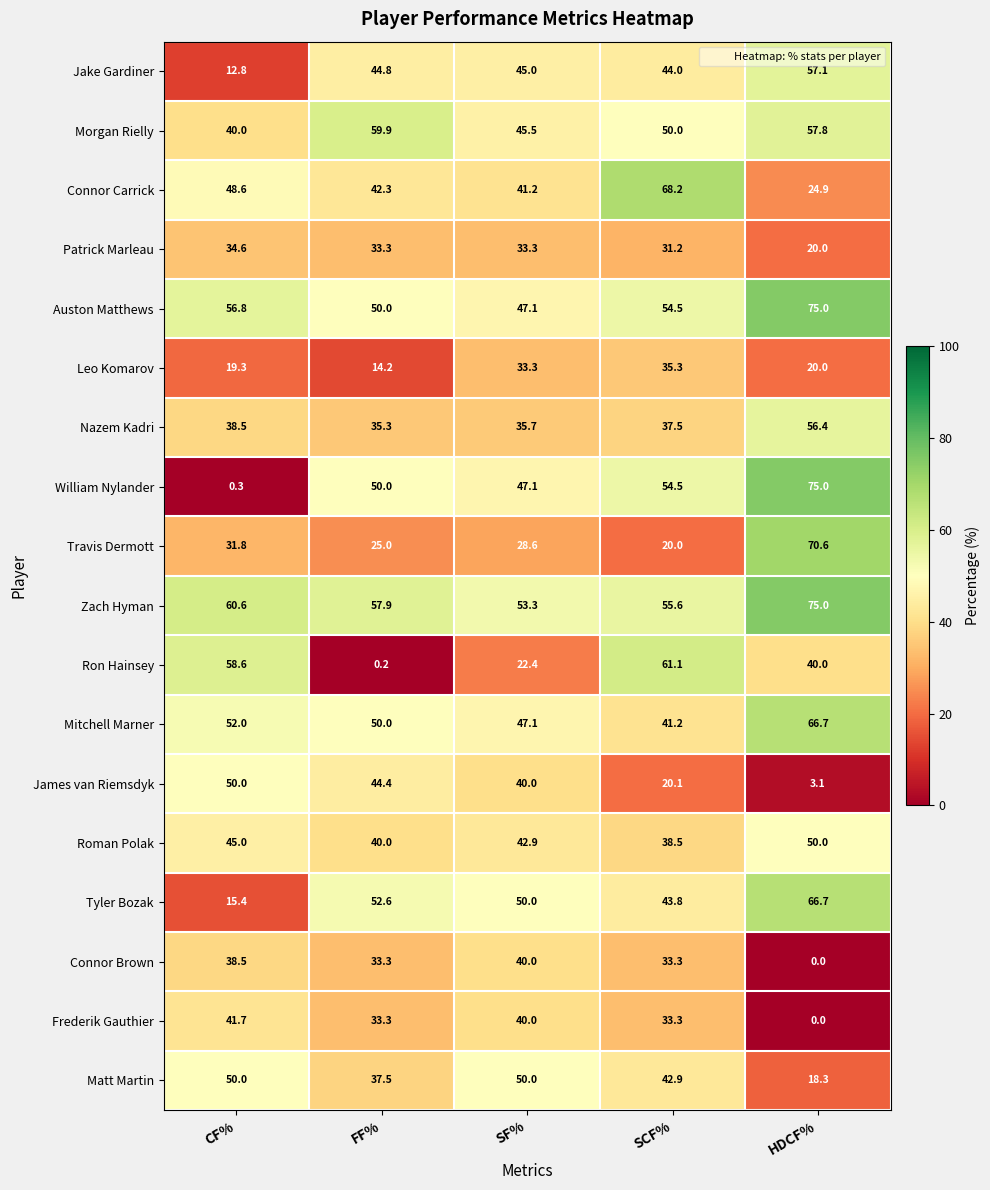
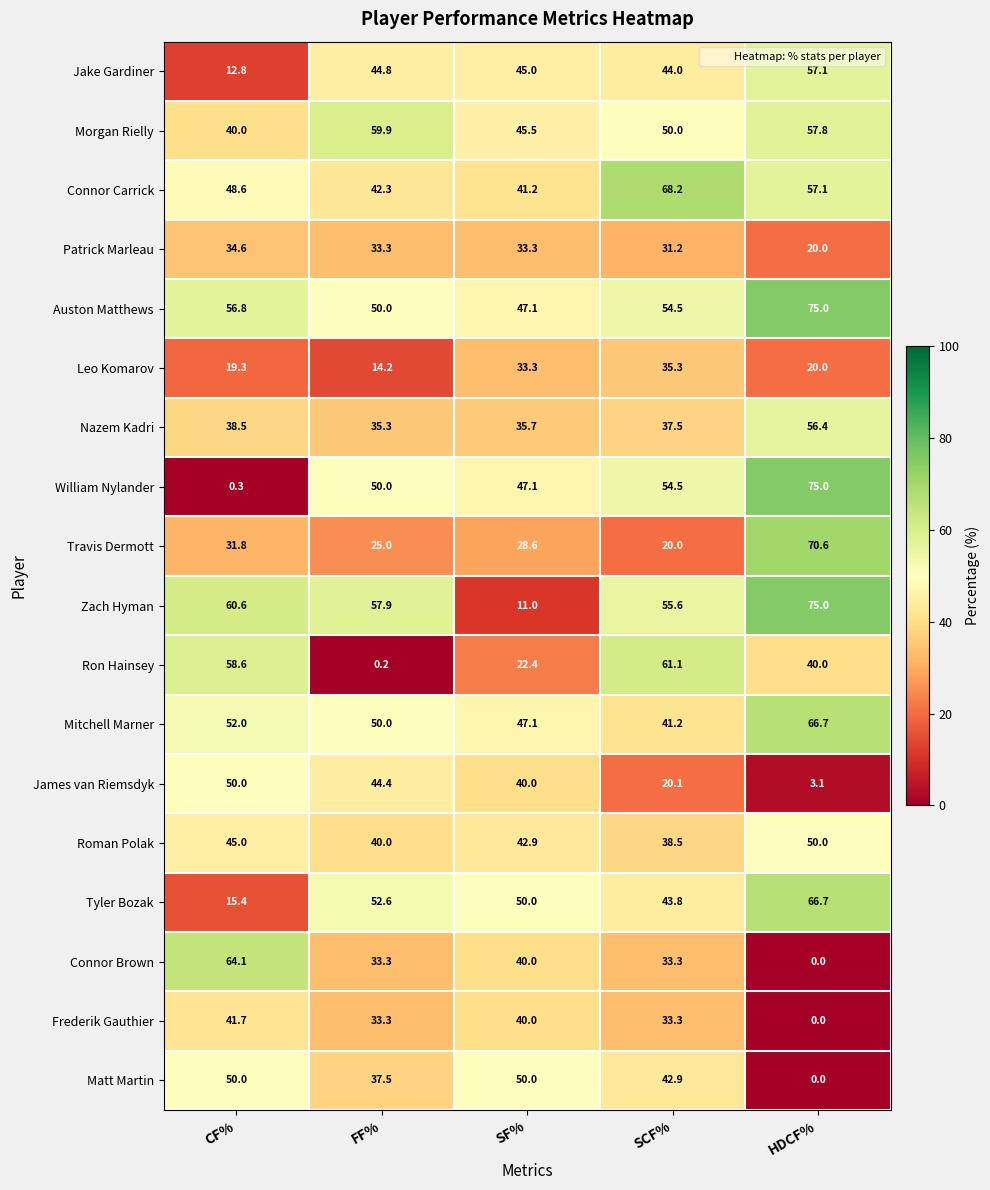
  {
    "Jake Gardiner": {
      "CF%": 12.8,
      "FF%": 44.8,
      "SF%": 45.0,
      "SCF%": 44.0,
      "HDCF%": 57.1
    },
    "Morgan Rielly": {
      "CF%": 40.0,
      "FF%": 59.9,
      "SF%": 45.5,
      "SCF%": 50.0,
      "HDCF%": 57.8
    },
    "Connor Carrick": {
      "CF%": 48.6,
      "FF%": 42.3,
      "SF%": 41.2,
      "SCF%": 68.2,
-     "HDCF%": 24.9
+     "HDCF%": 57.1
    },
    "Patrick Marleau": {
      "CF%": 34.6,
      "FF%": 33.3,
      "SF%": 33.3,
      "SCF%": 31.2,
      "HDCF%": 20.0
    },
    "Auston Matthews": {
      "CF%": 56.8,
      "FF%": 50.0,
      "SF%": 47.1,
      "SCF%": 54.5,
      "HDCF%": 75.0
    },
    "Leo Komarov": {
      "CF%": 19.3,
      "FF%": 14.2,
      "SF%": 33.3,
      "SCF%": 35.3,
      "HDCF%": 20.0
    },
    "Nazem Kadri": {
      "CF%": 38.5,
      "FF%": 35.3,
      "SF%": 35.7,
      "SCF%": 37.5,
      "HDCF%": 56.4
    },
    "William Nylander": {
      "CF%": 0.3,
      "FF%": 50.0,
      "SF%": 47.1,
      "SCF%": 54.5,
      "HDCF%": 75.0
    },
    "Travis Dermott": {
      "CF%": 31.8,
      "FF%": 25.0,
      "SF%": 28.6,
      "SCF%": 20.0,
      "HDCF%": 70.6
    },
    "Zach Hyman": {
      "CF%": 60.6,
      "FF%": 57.9,
-     "SF%": 53.3,
+     "SF%": 11.0,
      "SCF%": 55.6,
      "HDCF%": 75.0
    },
    "Ron Hainsey": {
      "CF%": 58.6,
      "FF%": 0.2,
      "SF%": 22.4,
      "SCF%": 61.1,
      "HDCF%": 40.0
    },
    "Mitchell Marner": {
      "CF%": 52.0,
      "FF%": 50.0,
      "SF%": 47.1,
      "SCF%": 41.2,
      "HDCF%": 66.7
    },
    "James van Riemsdyk": {
      "CF%": 50.0,
      "FF%": 44.4,
      "SF%": 40.0,
      "SCF%": 20.1,
      "HDCF%": 3.1
    },
    "Roman Polak": {
      "CF%": 45.0,
      "FF%": 40.0,
      "SF%": 42.9,
      "SCF%": 38.5,
      "HDCF%": 50.0
    },
    "Tyler Bozak": {
      "CF%": 15.4,
      "FF%": 52.6,
      "SF%": 50.0,
      "SCF%": 43.8,
      "HDCF%": 66.7
    },
    "Connor Brown": {
-     "CF%": 38.5,
+     "CF%": 64.1,
      "FF%": 33.3,
      "SF%": 40.0,
      "SCF%": 33.3,
      "HDCF%": 0.0
    },
    "Frederik Gauthier": {
      "CF%": 41.7,
      "FF%": 33.3,
      "SF%": 40.0,
      "SCF%": 33.3,
      "HDCF%": 0.0
    },
    "Matt Martin": {
      "CF%": 50.0,
      "FF%": 37.5,
      "SF%": 50.0,
      "SCF%": 42.9,
-     "HDCF%": 18.3
+     "HDCF%": 0.0
    }
  }
